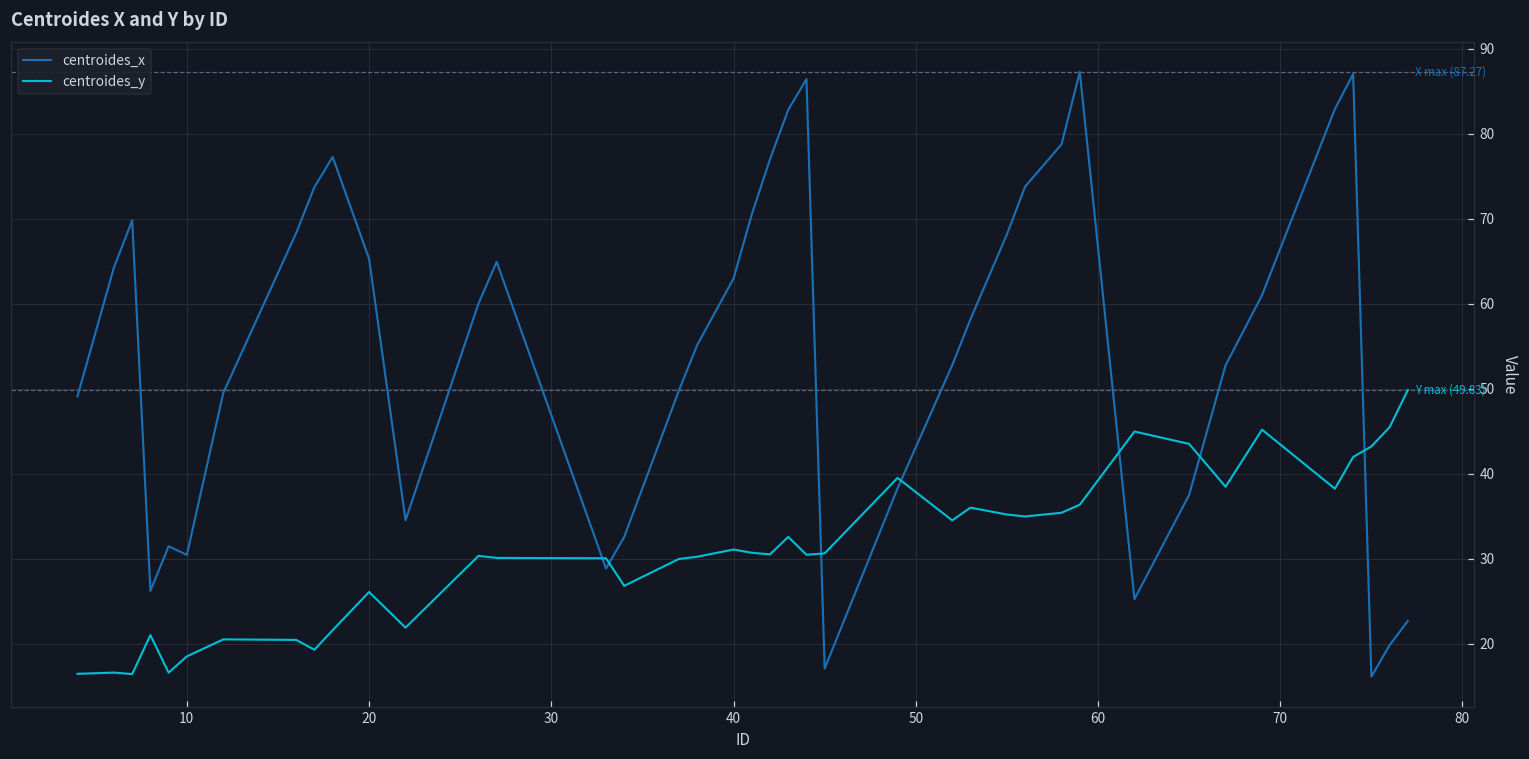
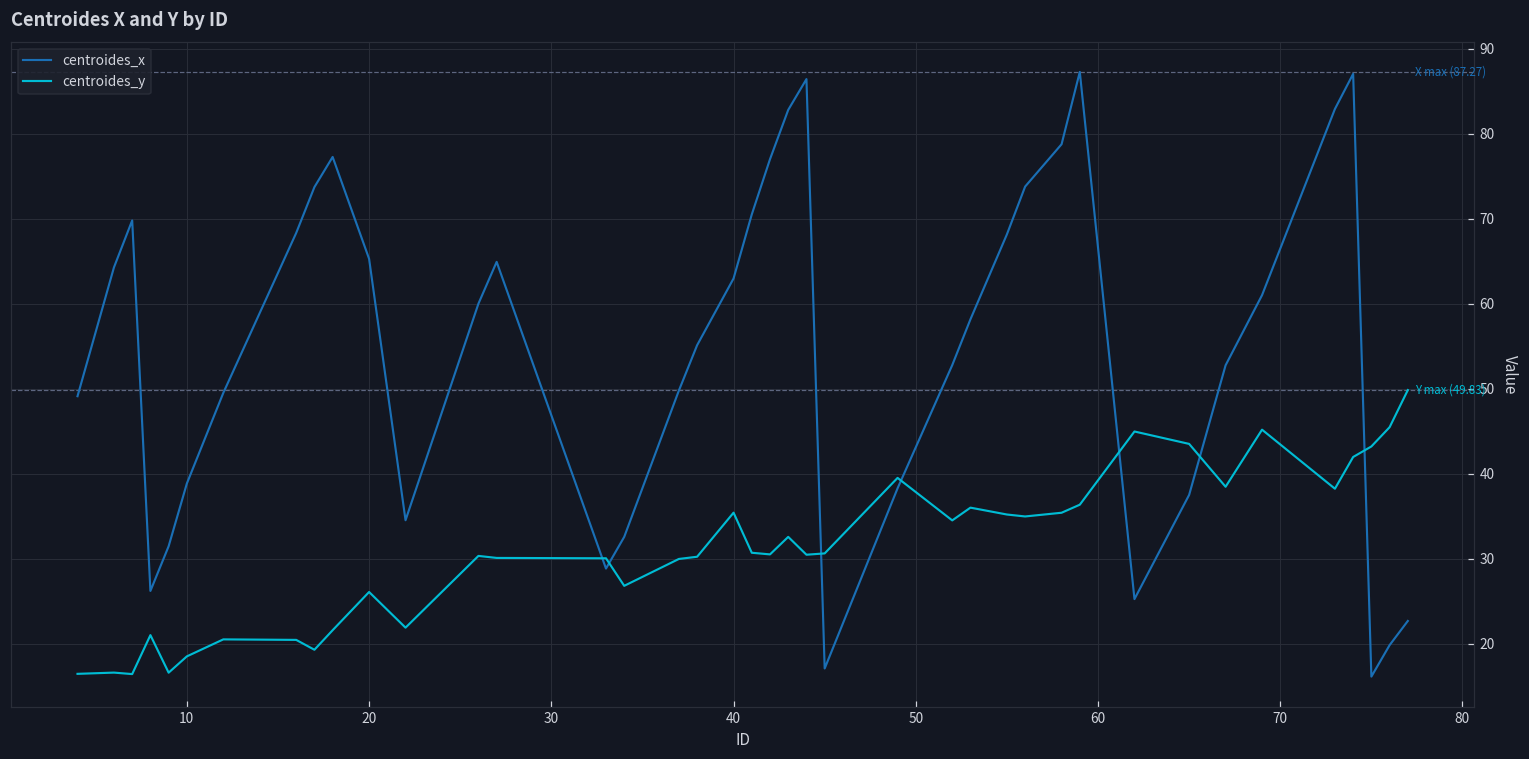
  {
    "centroides_x": {
-     "10": 30,
+     "10": 39,
      "20": 65,
      "40": 63
    },
    "centroides_y": {
      "10": 19,
      "20": 26,
-     "40": 31
+     "40": 35
    }
  }
